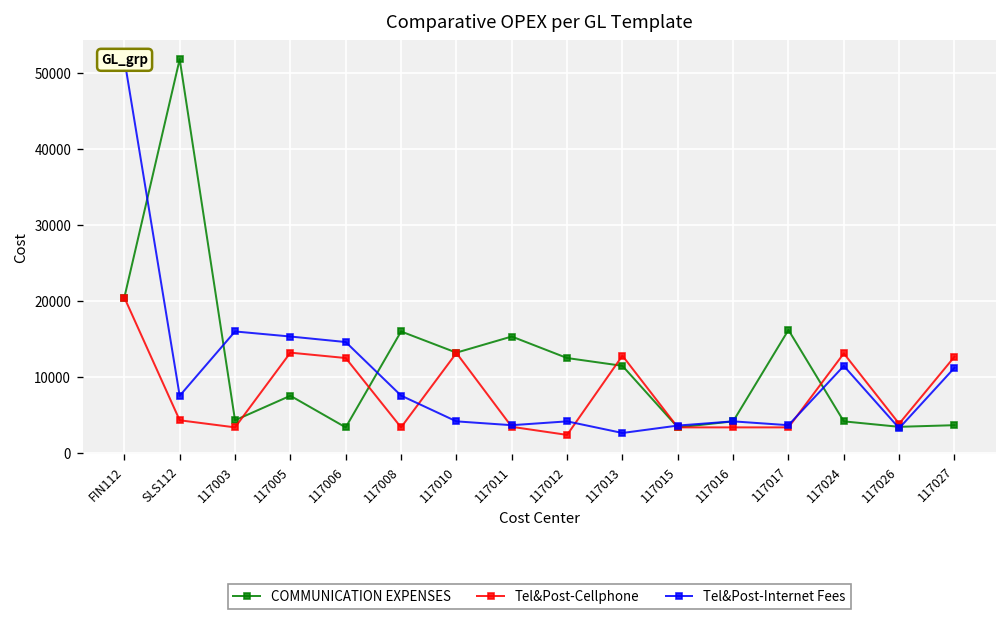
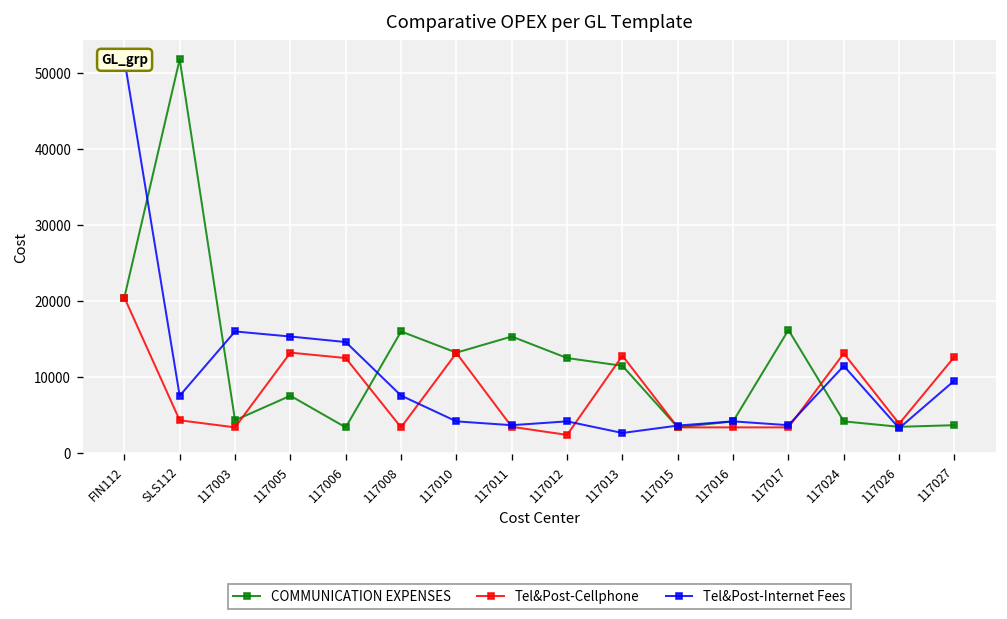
  {
    "COMMUNICATION EXPENSES": {
      "SLS112": 52000,
      "117003": 4000,
      "117005": 8000,
      "117006": 3000,
      "117008": 16000,
      "117011": 15000,
      "117012": 13000,
      "117013": 11000,
      "117017": 16000,
      "117024": 4000,
      "117027": 4000
    },
    "Tel&Post-Cellphone": {
      "SLS112": 4000,
      "117003": 3000,
      "117005": 13000,
      "117006": 13000,
      "117008": 3000,
      "117012": 2000,
      "117013": 13000,
      "117016": 3000,
      "117024": 13000,
      "117026": 4000,
      "117027": 13000
    },
    "Tel&Post-Internet Fees": {
      "SLS112": 8000,
      "117003": 16000,
      "117005": 15000,
      "117006": 15000,
      "117008": 8000,
      "117010": 4000,
      "117012": 4000,
      "117013": 3000,
      "117024": 11000,
-     "117027": 11000
+     "117027": 10000
    }
  }
